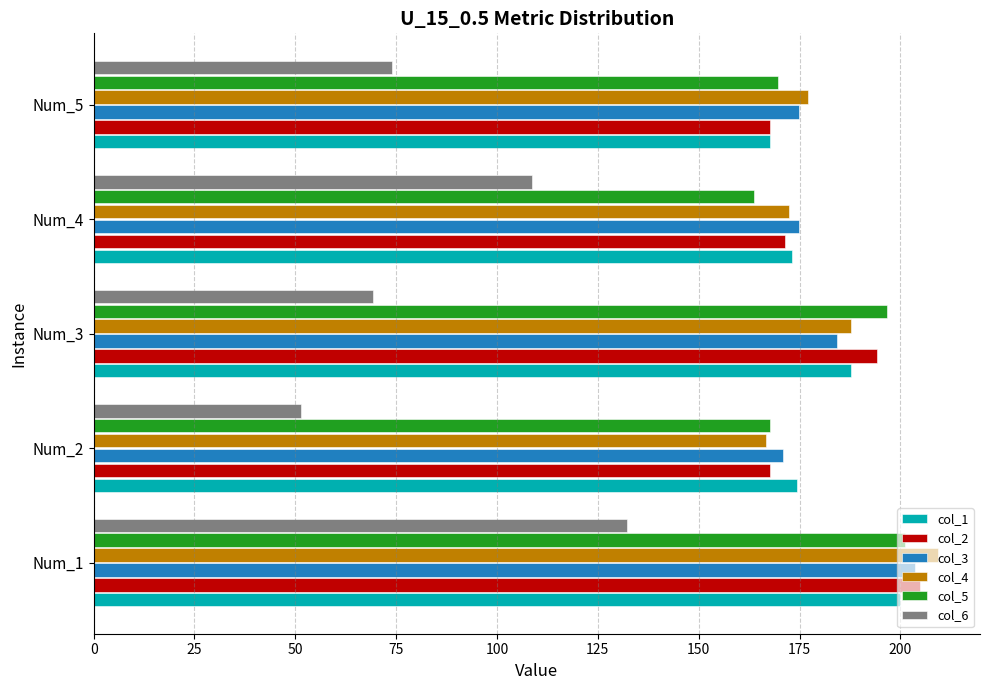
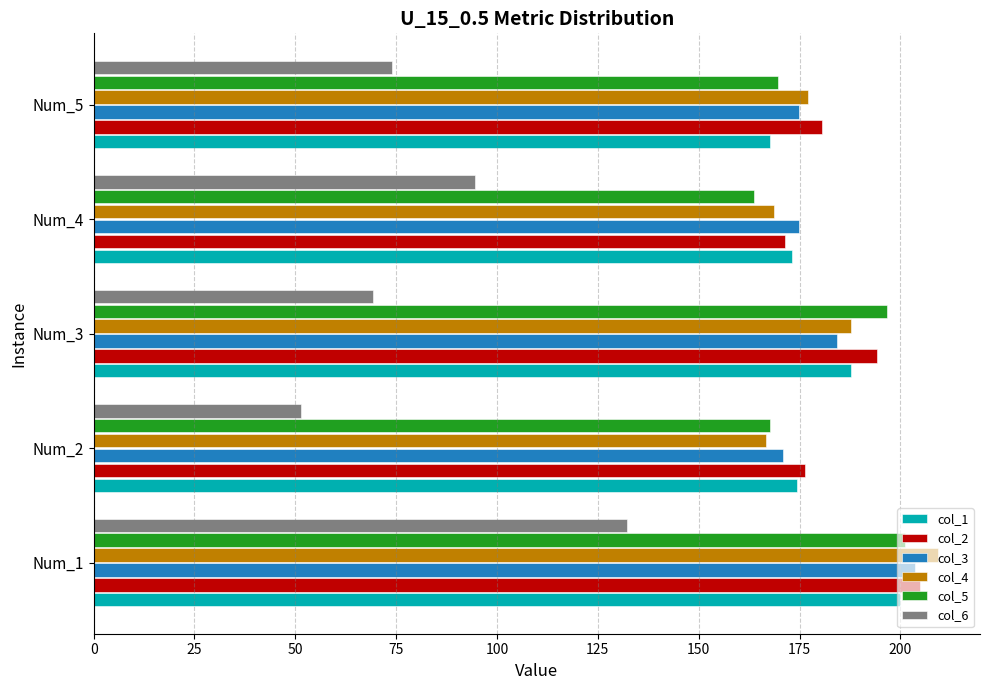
  {
    "col_2": {
-     "Num_5": 168,
+     "Num_5": 181,
      "Num_4": 171,
      "Num_3": 194,
-     "Num_2": 168
+     "Num_2": 176
    },
    "col_4": {
      "Num_5": 177,
-     "Num_4": 172,
+     "Num_4": 169,
      "Num_3": 188,
      "Num_2": 167
    },
    "col_5": {
      "Num_5": 170,
      "Num_4": 164,
      "Num_3": 197,
      "Num_2": 168
    },
    "col_6": {
      "Num_5": 74,
-     "Num_4": 109,
+     "Num_4": 95,
      "Num_3": 69,
      "Num_2": 51,
      "Num_1": 132
    }
  }
